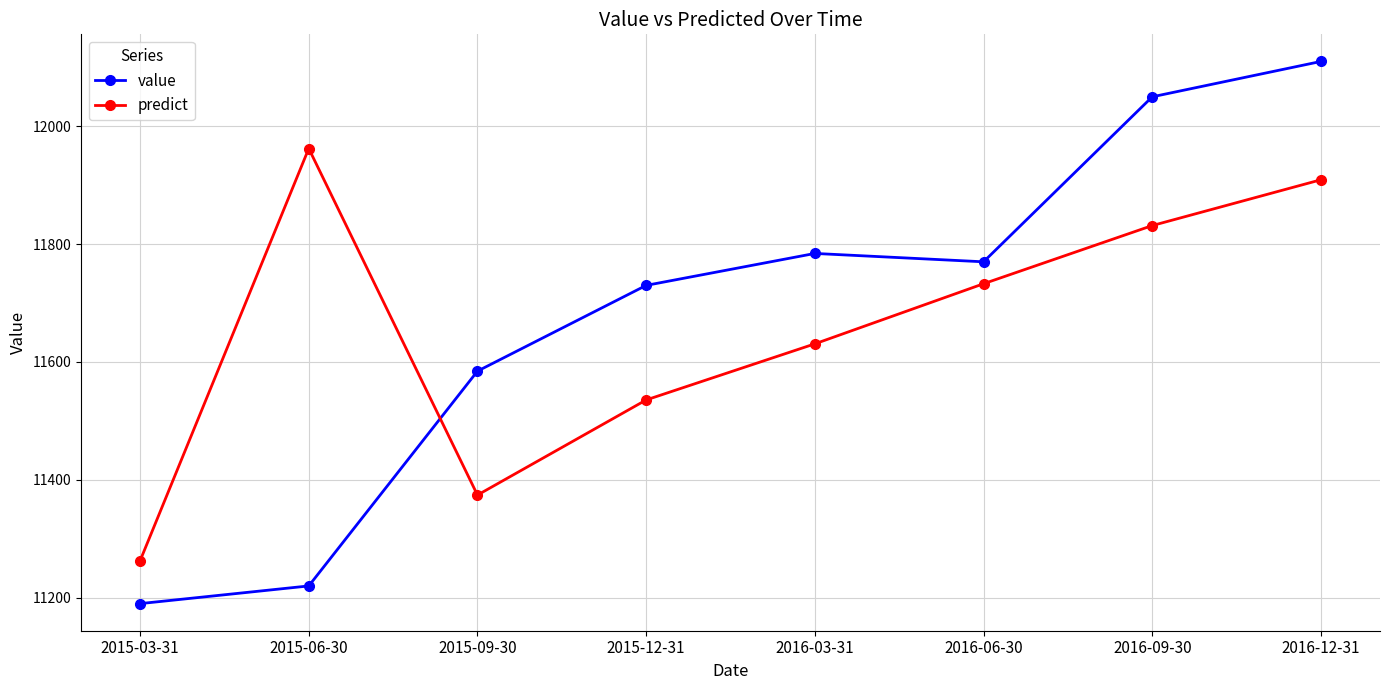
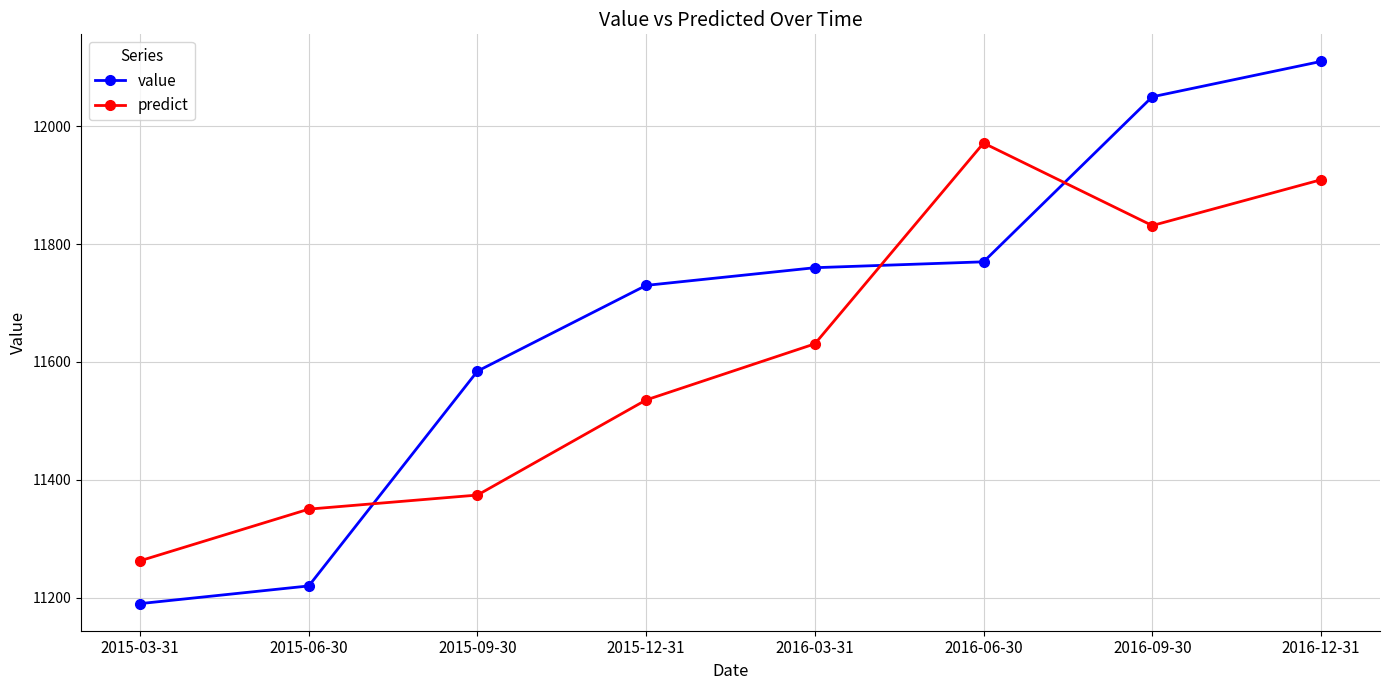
  {
    "value": {
      "2015-03-31": 11190,
      "2015-06-30": 11220,
      "2015-09-30": 11580,
      "2015-12-31": 11730,
-     "2016-03-31": 11780,
+     "2016-03-31": 11760,
      "2016-06-30": 11770,
      "2016-09-30": 12050,
      "2016-12-31": 12110
    },
    "predict": {
      "2015-03-31": 11260,
-     "2015-06-30": 11960,
+     "2015-06-30": 11350,
      "2015-09-30": 11370,
      "2015-12-31": 11540,
      "2016-03-31": 11630,
-     "2016-06-30": 11730,
+     "2016-06-30": 11970,
      "2016-09-30": 11830,
      "2016-12-31": 11910
    }
  }
